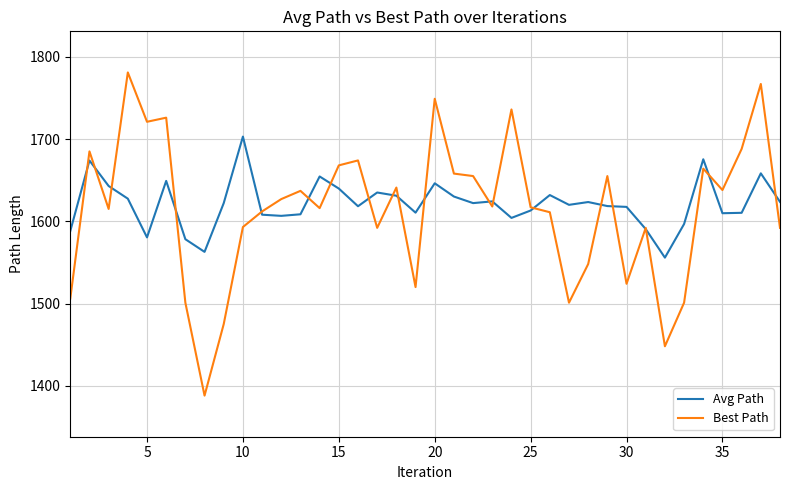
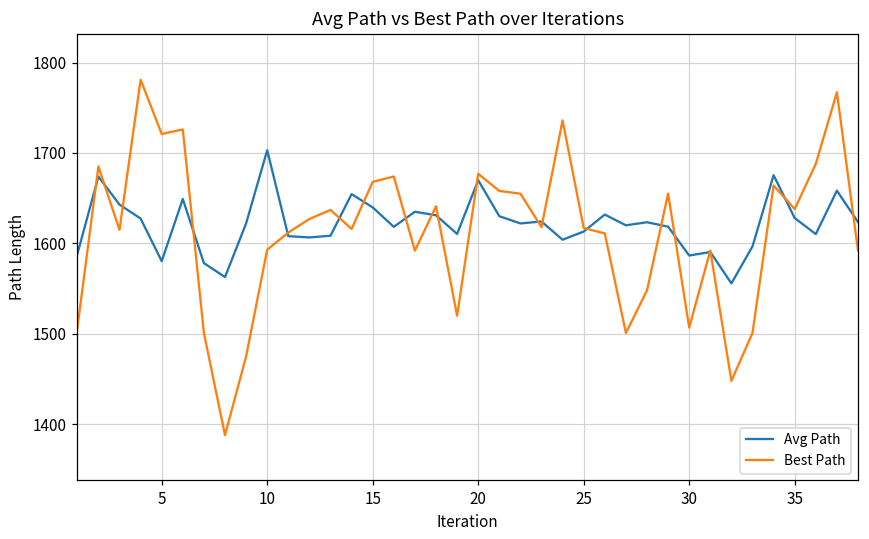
  {
    "Avg Path": {
      "5": 1580,
      "10": 1700,
      "15": 1640,
-     "20": 1650,
+     "20": 1670,
      "25": 1610,
-     "30": 1620,
-     "35": 1610
+     "30": 1590,
+     "35": 1630
    },
    "Best Path": {
      "5": 1720,
      "10": 1590,
      "15": 1670,
-     "20": 1750,
+     "20": 1680,
      "25": 1620,
-     "30": 1520,
+     "30": 1510,
      "35": 1640
    }
  }
